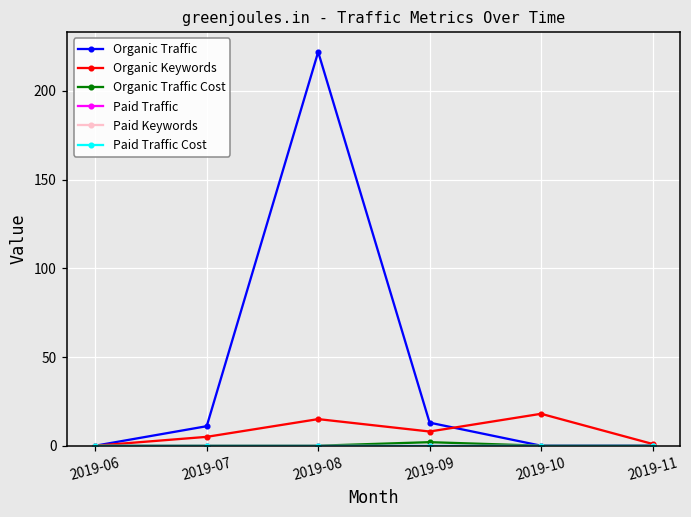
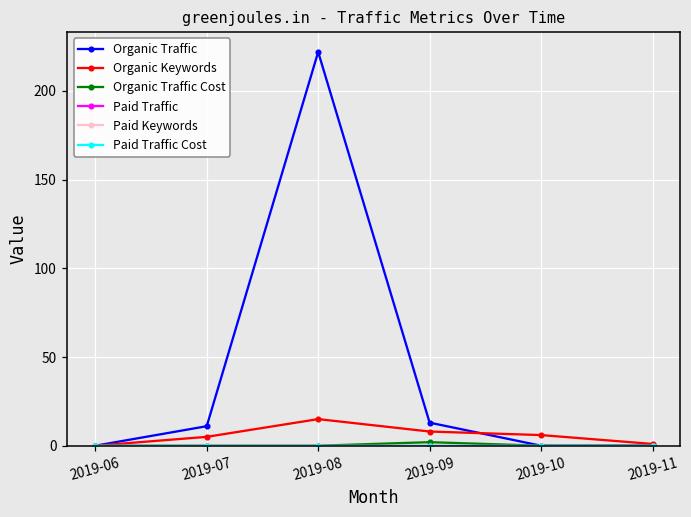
  {
    "Organic Traffic": {
      "2019-07": 11,
      "2019-08": 222,
      "2019-09": 13
    },
    "Organic Keywords": {
      "2019-07": 5,
      "2019-08": 15,
      "2019-09": 8,
-     "2019-10": 18
+     "2019-10": 6
    },
    "Organic Traffic Cost": {
      "2019-09": 2
    },
    "Paid Traffic Cost": {
      "2019-09": 0
    }
  }
